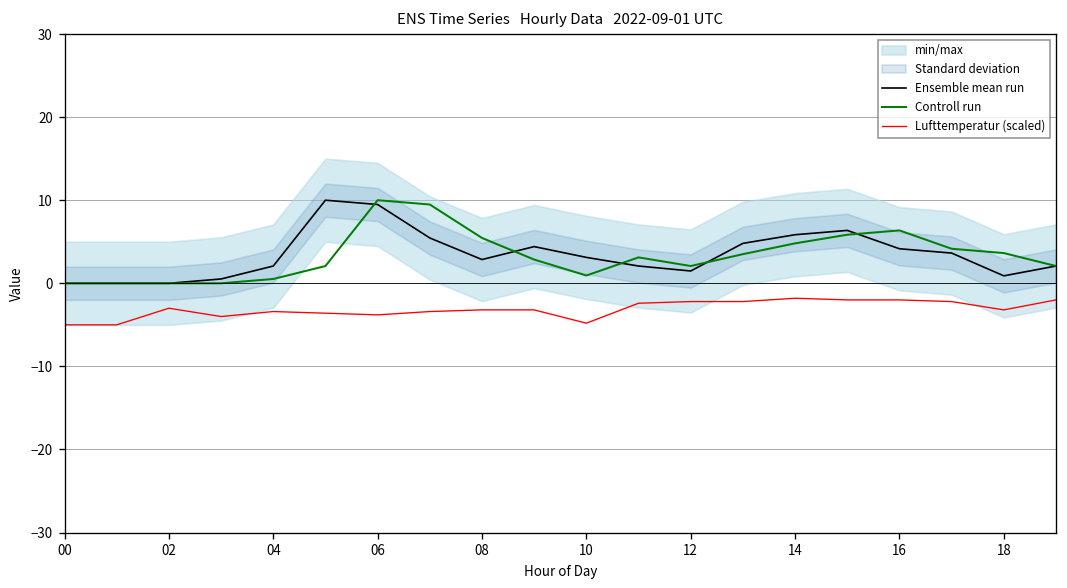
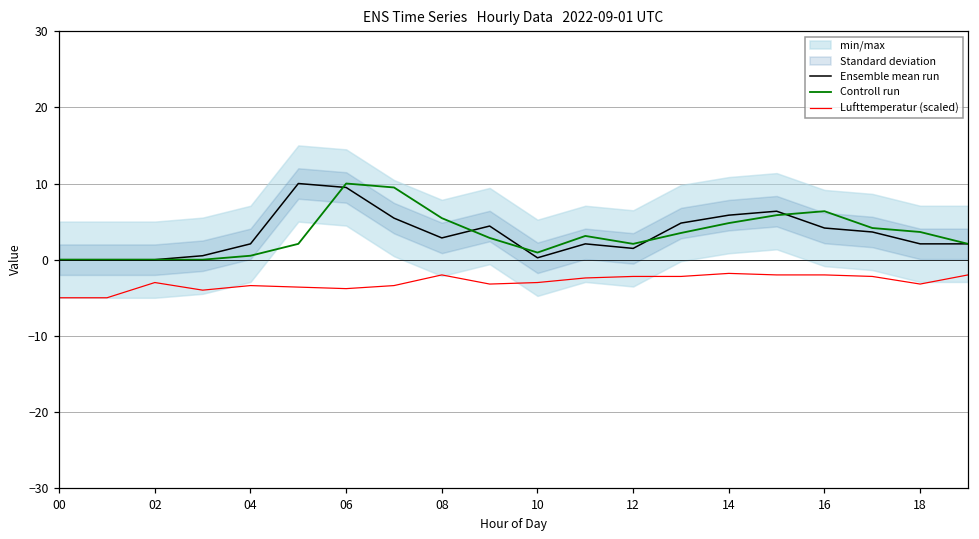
  {
    "Ensemble mean run": {
      "04": 2,
      "06": 9,
      "08": 3,
-     "10": 3,
+     "10": 0,
      "12": 1,
      "14": 6,
      "16": 4,
-     "18": 1
+     "18": 2
    },
    "Controll run": {
      "04": 1,
      "06": 10,
      "08": 5,
      "10": 1,
      "12": 2,
      "14": 5,
      "18": 4
    },
    "Lufttemperatur (scaled)": {
      "00": -5,
      "02": -3,
      "04": -3,
      "06": -4,
-     "08": -3,
-     "10": -5,
+     "08": -2,
+     "10": -3,
      "12": -2,
      "14": -2,
      "16": -2,
      "18": -3
    }
  }
